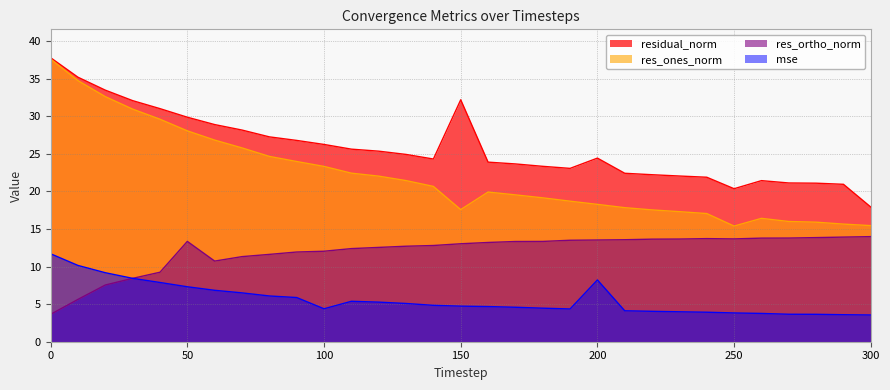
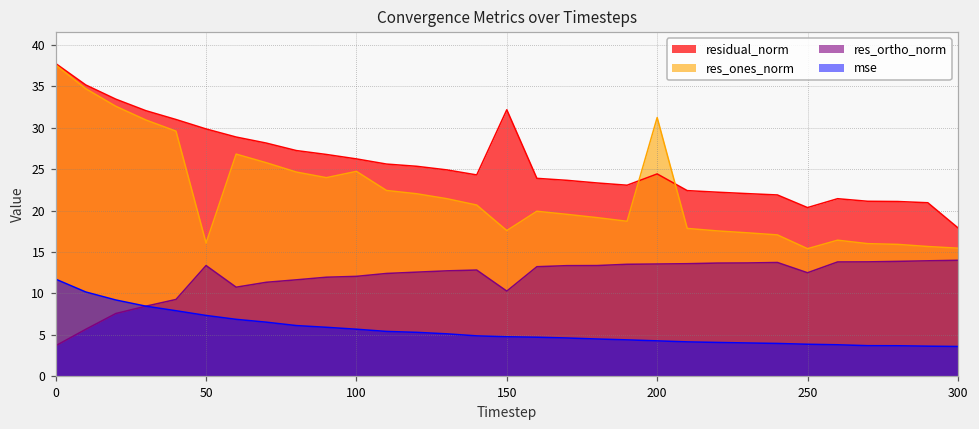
  {
    "residual_norm": {
      "50": 30,
      "100": 26,
      "150": 32,
      "200": 24,
      "250": 20,
      "300": 18
    },
    "res_ones_norm": {
-     "50": 28,
-     "100": 23,
+     "50": 16,
+     "100": 25,
      "150": 18,
-     "200": 18,
+     "200": 31,
      "250": 15,
      "300": 15
    },
    "res_ortho_norm": {
      "0": 4,
      "50": 13,
      "100": 12,
-     "150": 13,
+     "150": 10,
      "200": 14,
-     "250": 14,
+     "250": 12,
      "300": 14
    },
    "mse": {
      "0": 12,
      "50": 7,
-     "100": 4,
+     "100": 6,
      "150": 5,
-     "200": 8,
+     "200": 4,
      "250": 4,
      "300": 4
    }
  }
